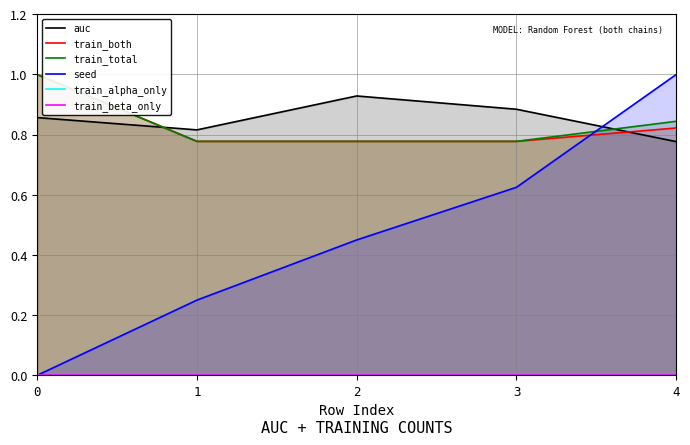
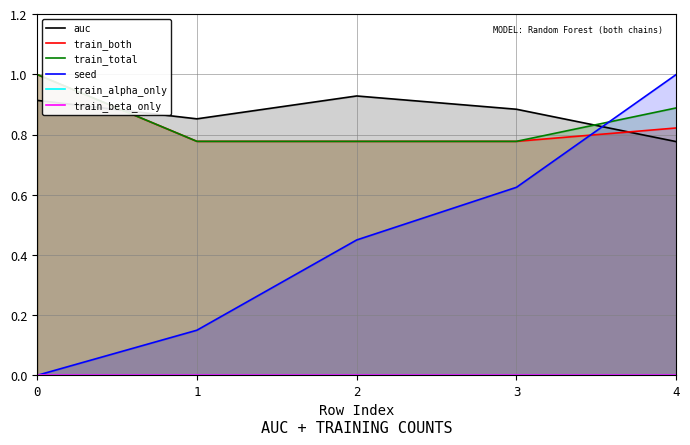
  {
    "auc": {
-     "0": 0.86,
-     "1": 0.82,
+     "0": 0.91,
+     "1": 0.85,
      "2": 0.93,
      "3": 0.88,
      "4": 0.78
    },
    "train_both": {
      "4": 0.82
    },
    "train_total": {
-     "4": 0.84
+     "4": 0.89
    },
    "seed": {
-     "1": 0.25,
+     "1": 0.15,
      "2": 0.45,
      "3": 0.63,
      "4": 1.00
    },
    "train_beta_only": {
      "1": 0.00,
      "2": 0.00,
      "3": 0.00,
      "4": 0.00
    }
  }
